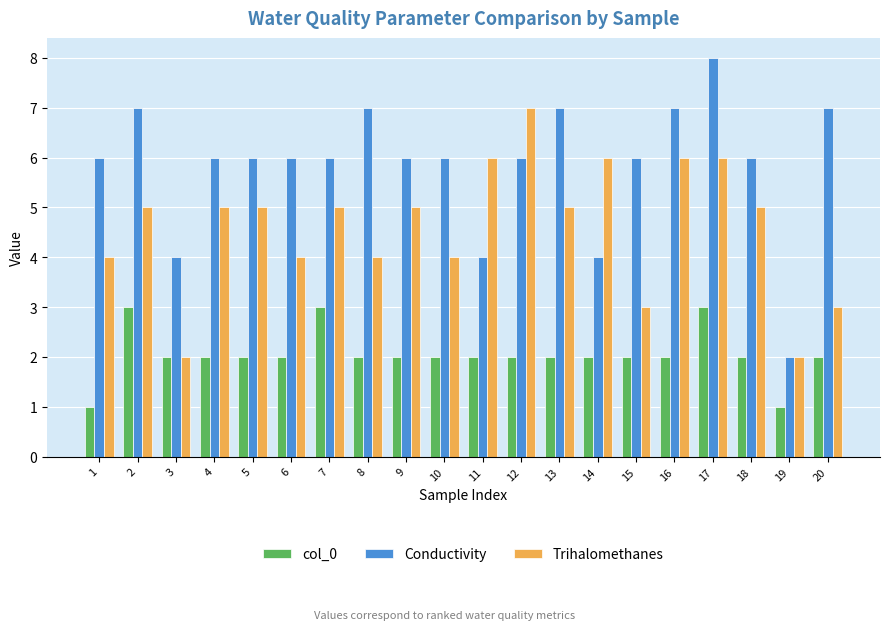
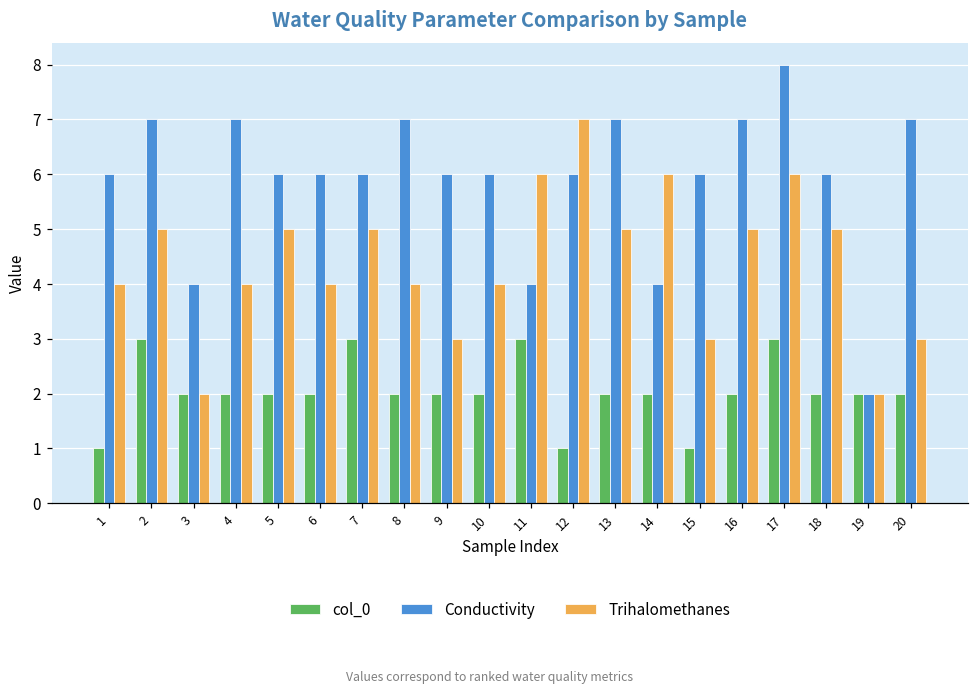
  {
    "col_0": {
      "1": 1,
      "2": 3,
      "3": 2,
      "4": 2,
      "5": 2,
      "6": 2,
      "7": 3,
      "8": 2,
      "9": 2,
      "10": 2,
-     "11": 2,
-     "12": 2,
+     "11": 3,
+     "12": 1,
      "13": 2,
      "14": 2,
-     "15": 2,
+     "15": 1,
      "16": 2,
      "17": 3,
      "18": 2,
-     "19": 1,
+     "19": 2,
      "20": 2
    },
    "Conductivity": {
      "1": 6,
      "2": 7,
      "3": 4,
-     "4": 6,
+     "4": 7,
      "5": 6,
      "6": 6,
      "7": 6,
      "8": 7,
      "9": 6,
      "10": 6,
      "11": 4,
      "12": 6,
      "13": 7,
      "14": 4,
      "15": 6,
      "16": 7,
      "17": 8,
      "18": 6,
      "19": 2,
      "20": 7
    },
    "Trihalomethanes": {
      "1": 4,
      "2": 5,
      "3": 2,
-     "4": 5,
+     "4": 4,
      "5": 5,
      "6": 4,
      "7": 5,
      "8": 4,
-     "9": 5,
+     "9": 3,
      "10": 4,
      "11": 6,
      "12": 7,
      "13": 5,
      "14": 6,
      "15": 3,
-     "16": 6,
+     "16": 5,
      "17": 6,
      "18": 5,
      "19": 2,
      "20": 3
    }
  }
